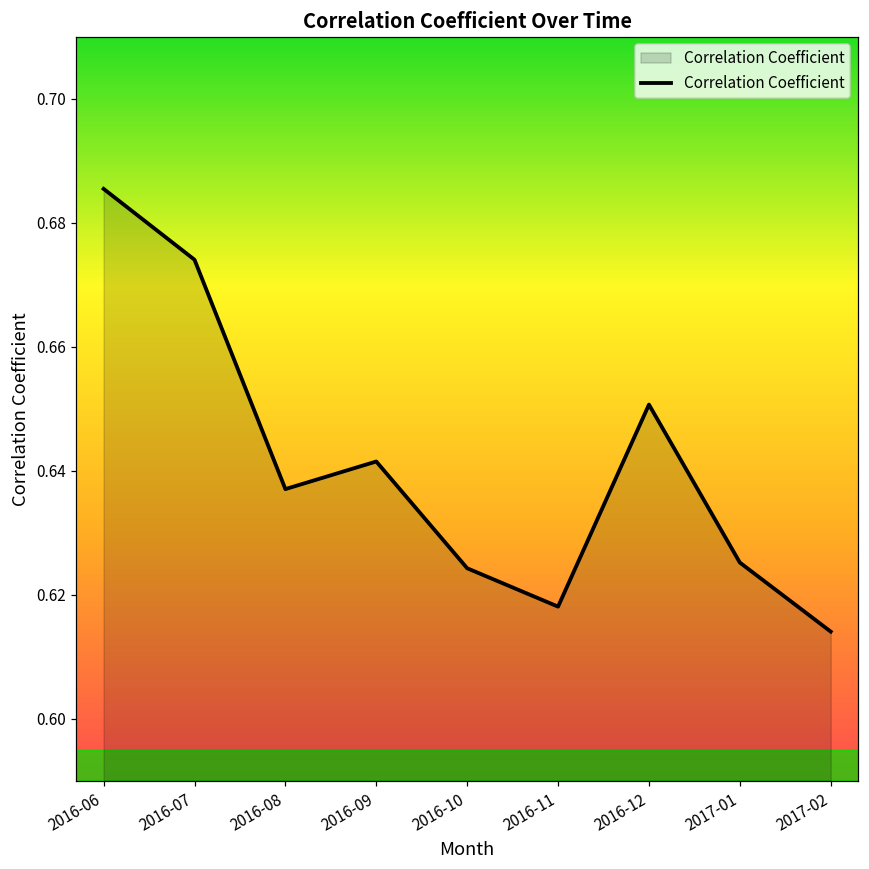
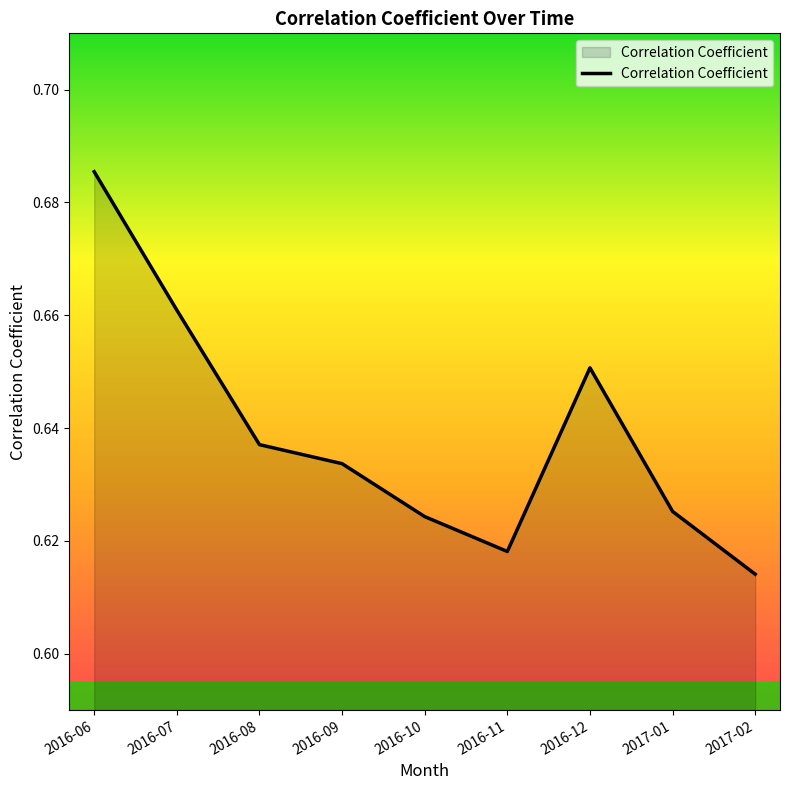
  {
    "2016-06": 0.685,
-   "2016-07": 0.674,
+   "2016-07": 0.661,
    "2016-08": 0.637,
-   "2016-09": 0.642,
+   "2016-09": 0.634,
    "2016-10": 0.624,
    "2016-11": 0.618,
    "2016-12": 0.651,
    "2017-01": 0.625,
    "2017-02": 0.614
  }
